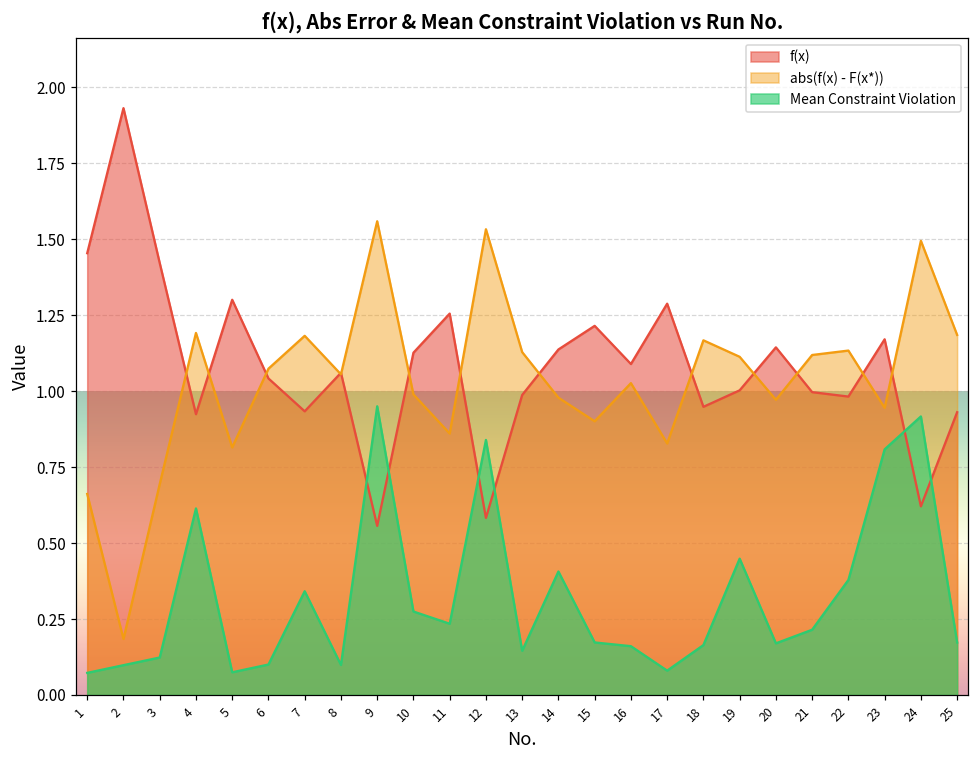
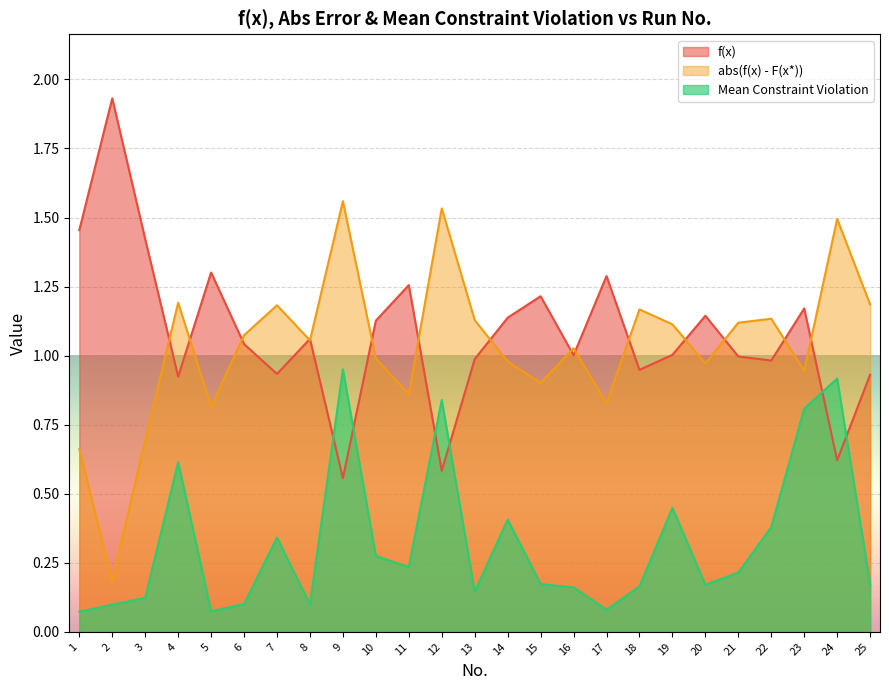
  {
    "f(x)": {
      "1": 1.45,
      "2": 1.93,
      "3": 1.42,
      "4": 0.92,
      "5": 1.30,
      "6": 1.04,
      "7": 0.93,
      "9": 0.56,
      "10": 1.13,
      "11": 1.26,
      "12": 0.58,
      "13": 0.99,
      "14": 1.14,
      "15": 1.21,
-     "16": 1.09,
+     "16": 1.00,
      "17": 1.29,
      "18": 0.95,
      "19": 1.00,
      "20": 1.14,
      "21": 1.00,
      "22": 0.98,
      "23": 1.17,
      "24": 0.62,
      "25": 0.93
    },
    "abs(f(x) - F(x*))": {
      "1": 0.66,
      "2": 0.18,
      "3": 0.69,
      "4": 1.19,
      "5": 0.82,
      "6": 1.07,
      "7": 1.18,
      "9": 1.56,
      "10": 0.99,
      "11": 0.86,
      "12": 1.53,
      "13": 1.13,
      "14": 0.98,
      "15": 0.90,
      "16": 1.03,
      "17": 0.83,
      "18": 1.17,
      "19": 1.11,
      "20": 0.97,
      "21": 1.12,
      "22": 1.13,
      "23": 0.95,
      "24": 1.49,
      "25": 1.19
    },
    "Mean Constraint Violation": {
      "1": 0.07,
      "2": 0.10,
      "3": 0.12,
      "4": 0.61,
      "5": 0.07,
      "6": 0.10,
      "7": 0.34,
      "8": 0.10,
      "9": 0.95,
      "10": 0.27,
      "11": 0.23,
      "12": 0.84,
      "13": 0.15,
      "14": 0.41,
      "15": 0.17,
      "16": 0.16,
      "17": 0.08,
      "18": 0.16,
      "19": 0.45,
      "20": 0.17,
      "21": 0.21,
      "22": 0.38,
      "23": 0.81,
      "24": 0.92,
      "25": 0.17
    }
  }
